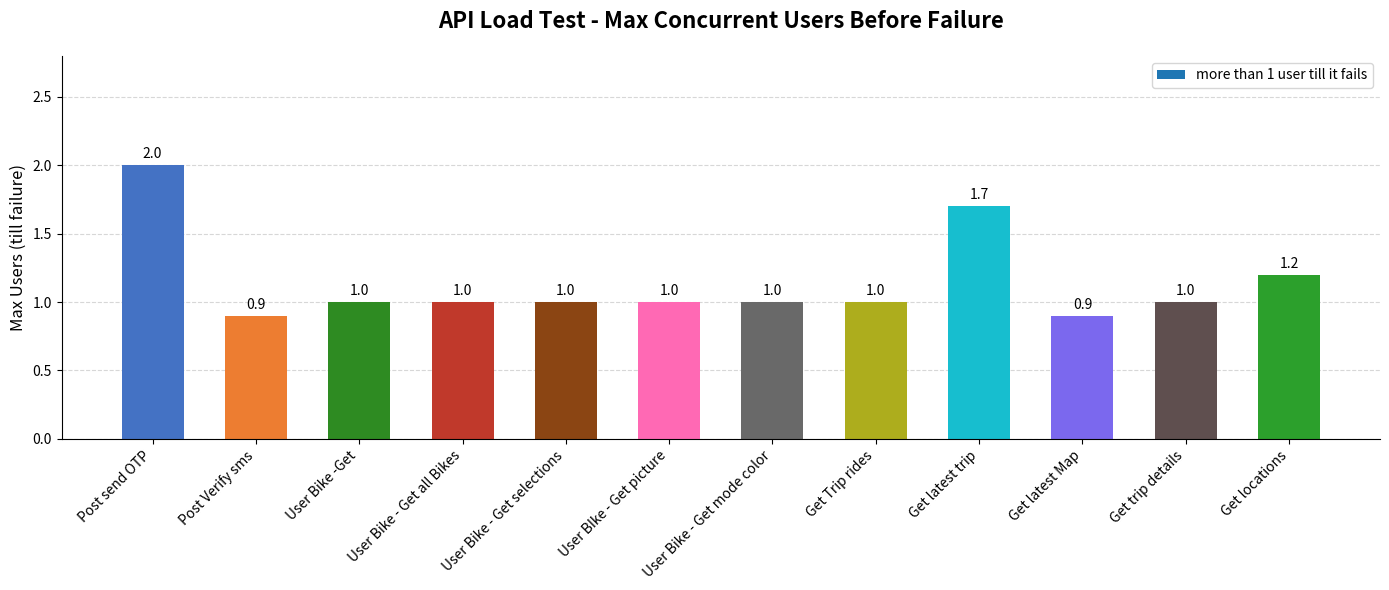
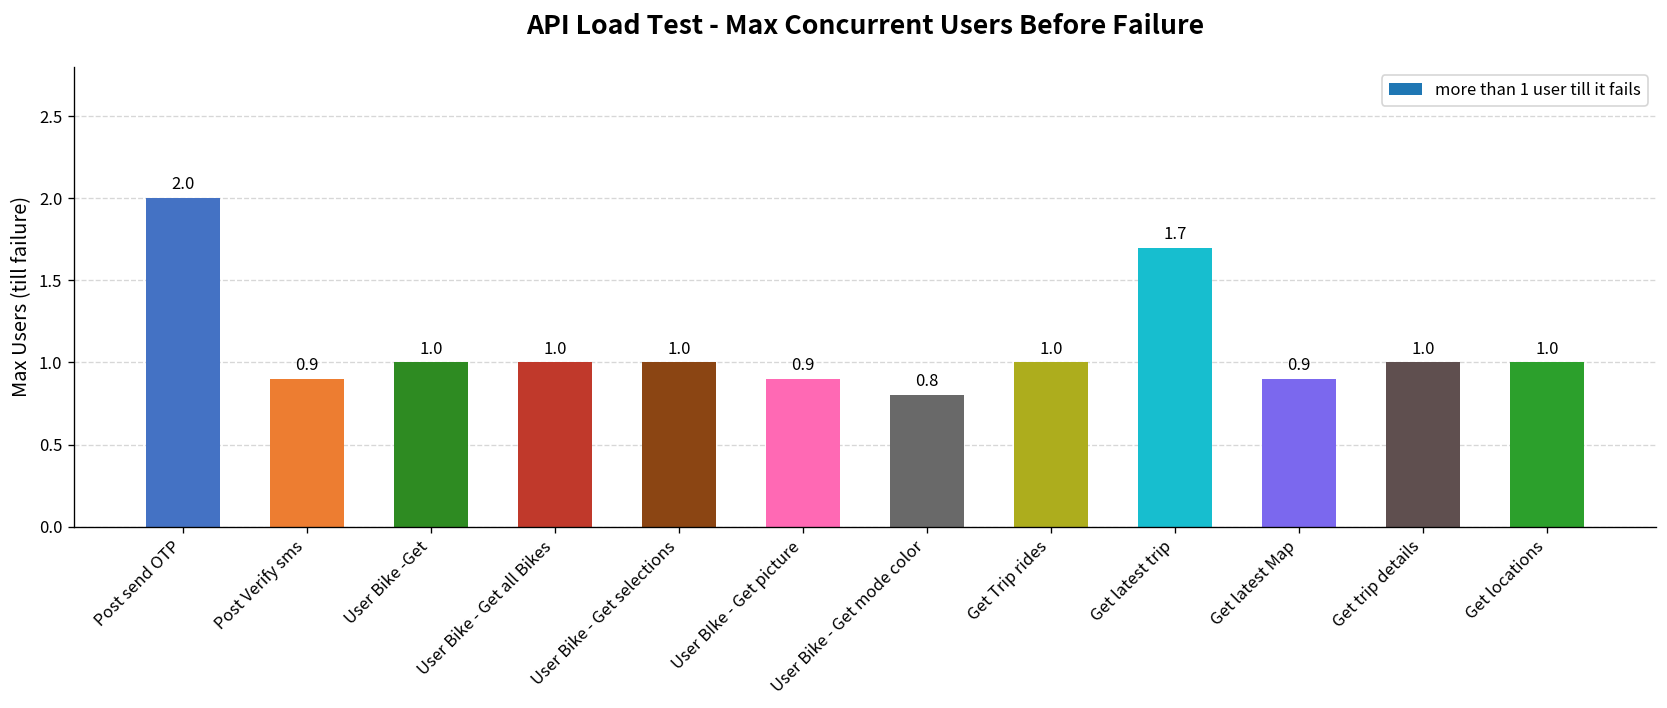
  {
    "Post send OTP": 2.0,
    "Post Verify sms": 0.9,
    "User Bike -Get": 1.0,
    "User Bike - Get all Bikes": 1.0,
    "User Bike - Get selections": 1.0,
-   "User BIke - Get picture": 1.0,
-   "User Bike - Get mode color": 1.0,
+   "User BIke - Get picture": 0.9,
+   "User Bike - Get mode color": 0.8,
    "Get Trip rides": 1.0,
    "Get latest trip": 1.7,
    "Get latest Map": 0.9,
    "Get trip details": 1.0,
-   "Get locations": 1.2
+   "Get locations": 1.0
  }
